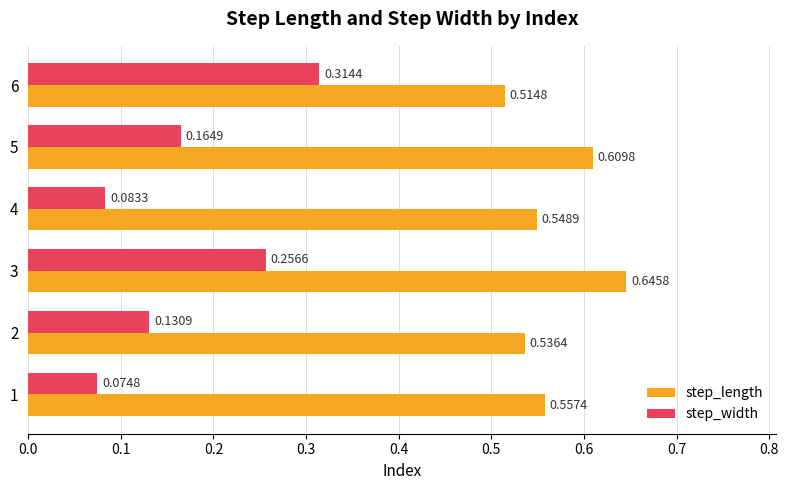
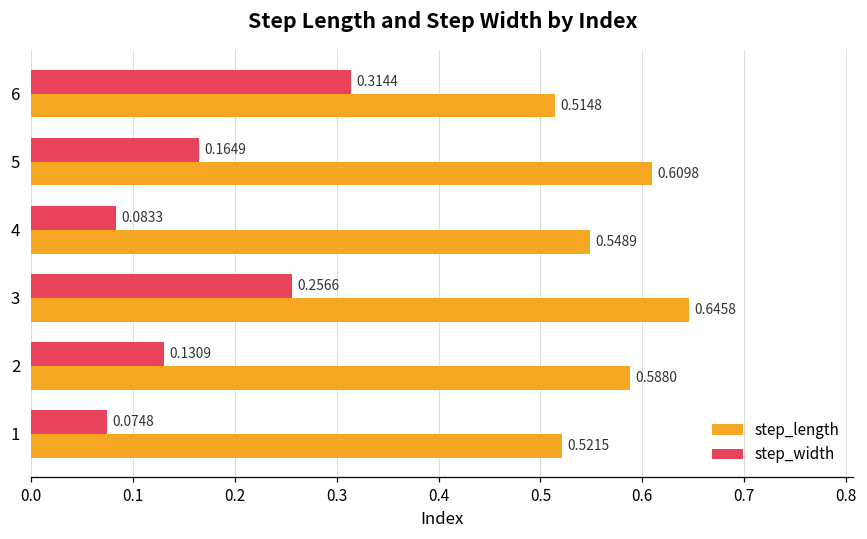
  {
    "step_length": {
      "6": 0.5148,
      "5": 0.6098,
      "4": 0.5489,
      "3": 0.6458,
-     "2": 0.5364,
-     "1": 0.5574
+     "2": 0.5880,
+     "1": 0.5215
    },
    "step_width": {
      "6": 0.3144,
      "5": 0.1649,
      "4": 0.0833,
      "3": 0.2566,
      "2": 0.1309,
      "1": 0.0748
    }
  }
